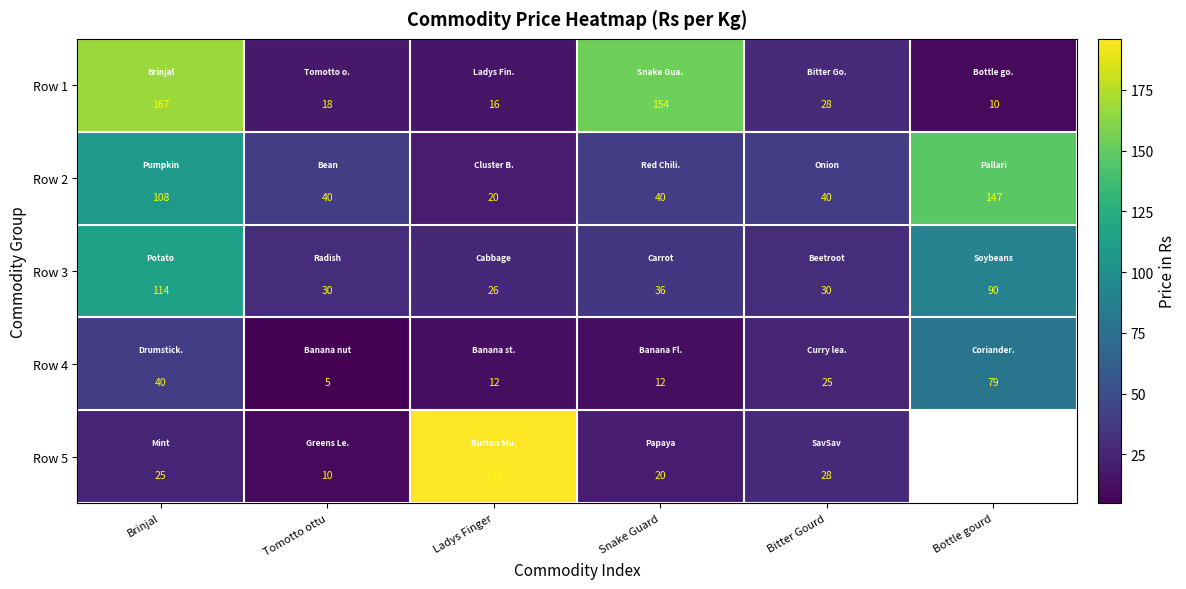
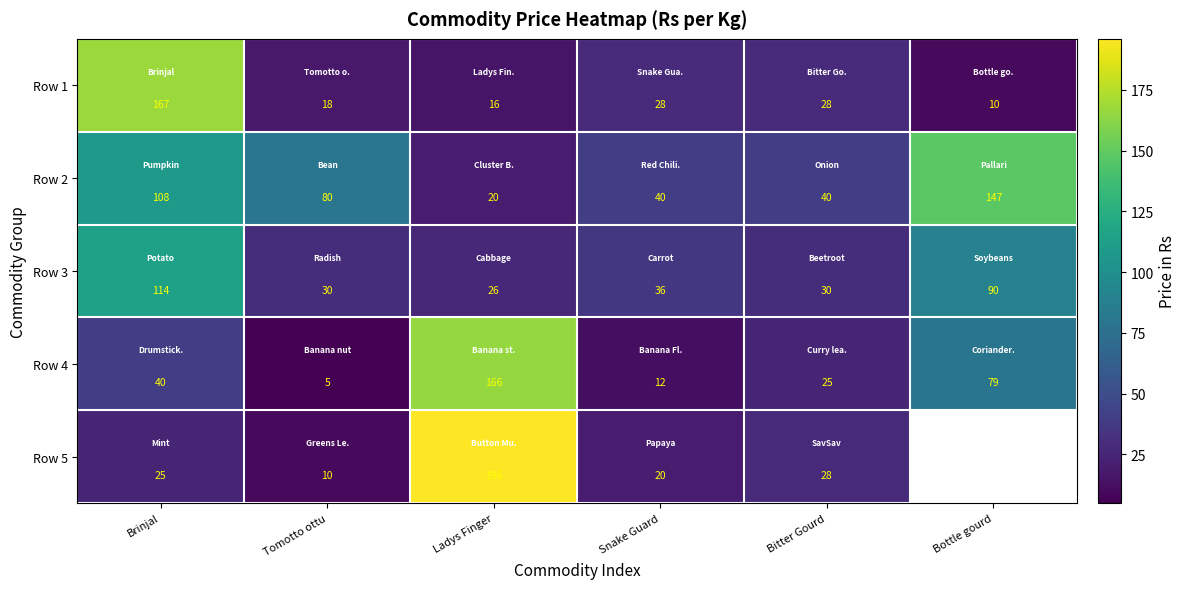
  {
    "Row 1": {
-     "Snake Guard": 154
+     "Snake Guard": 28
    },
    "Row 2": {
-     "Tomotto ottu": 40
+     "Tomotto ottu": 80
    },
    "Row 4": {
-     "Ladys Finger": 12
+     "Ladys Finger": 166
    }
  }
